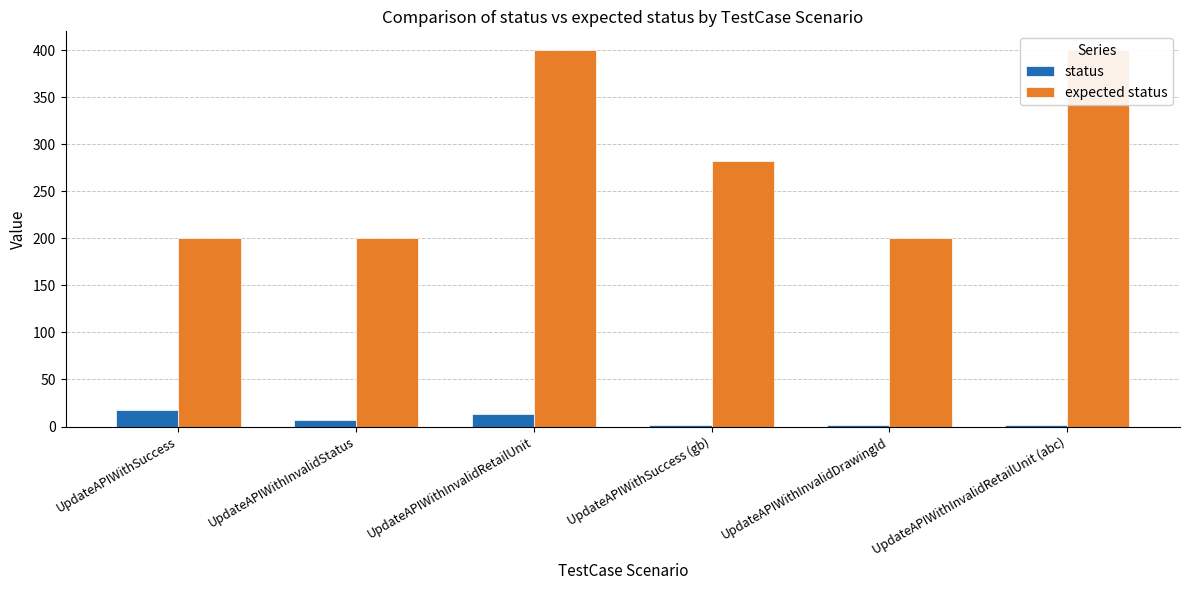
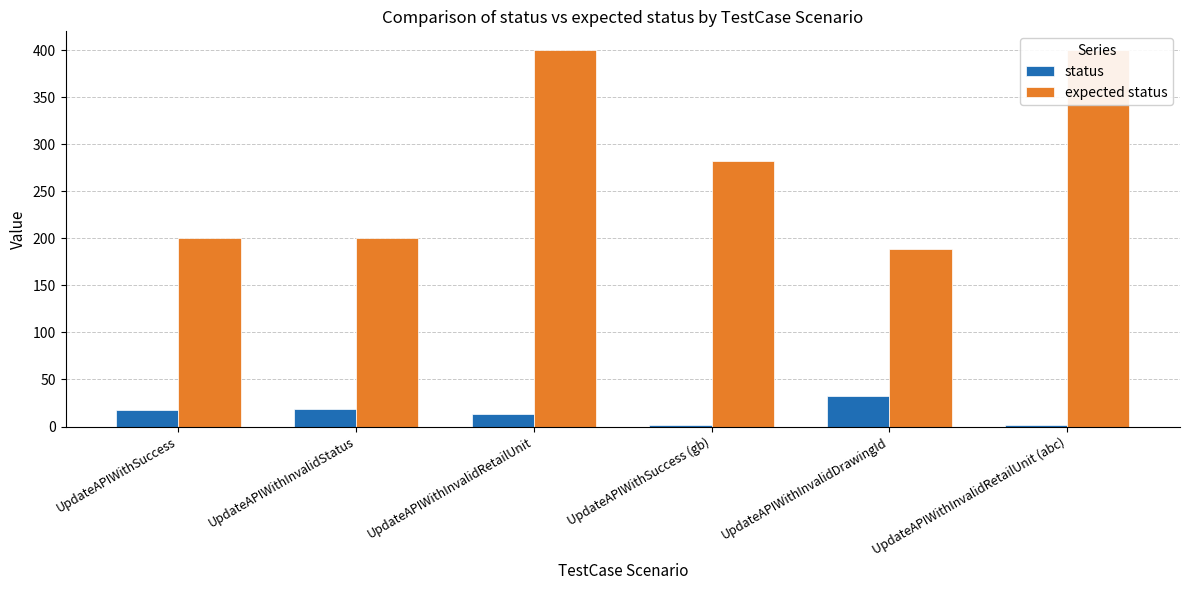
  {
    "status": {
      "UpdateAPIWithSuccess": 20,
-     "UpdateAPIWithInvalidStatus": 10,
+     "UpdateAPIWithInvalidStatus": 20,
      "UpdateAPIWithInvalidRetailUnit": 10,
-     "UpdateAPIWithInvalidDrawingId": 0
+     "UpdateAPIWithInvalidDrawingId": 30
    },
    "expected status": {
      "UpdateAPIWithSuccess": 200,
      "UpdateAPIWithInvalidStatus": 200,
      "UpdateAPIWithInvalidRetailUnit": 400,
      "UpdateAPIWithSuccess (gb)": 280,
-     "UpdateAPIWithInvalidDrawingId": 200
+     "UpdateAPIWithInvalidDrawingId": 190
    }
  }
